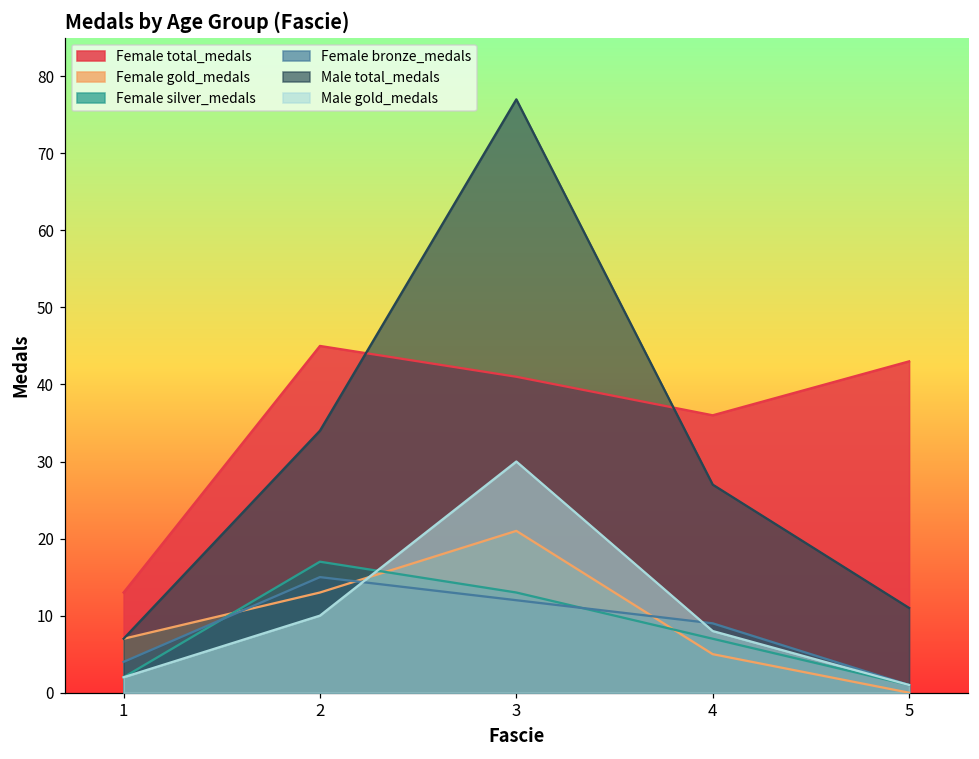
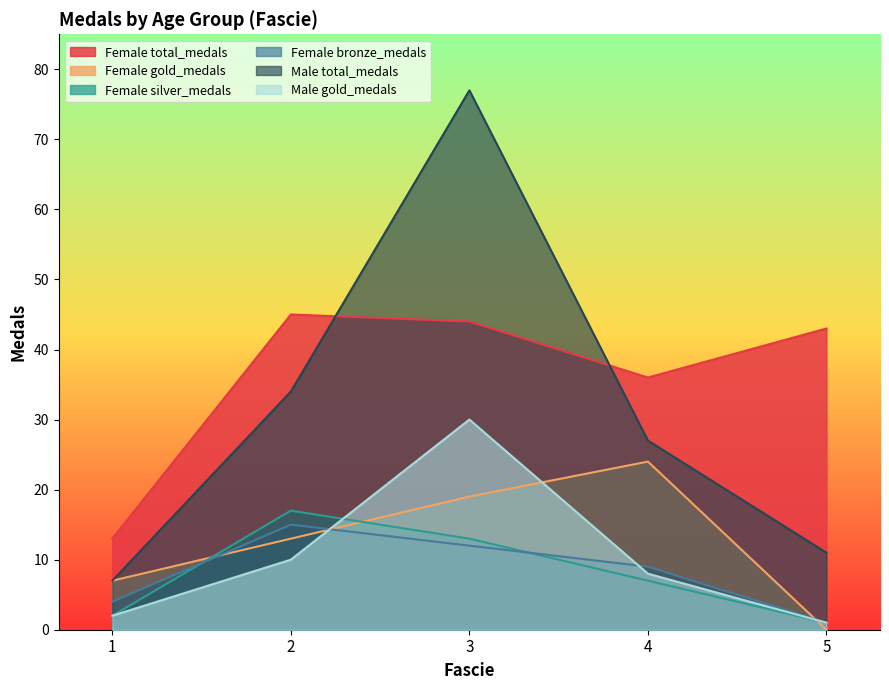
  {
    "Female total_medals": {
      "1": 13,
      "2": 45,
-     "3": 41,
+     "3": 44,
      "4": 36,
      "5": 43
    },
    "Female gold_medals": {
      "2": 13,
-     "3": 21,
-     "4": 5,
+     "3": 19,
+     "4": 24,
      "5": 0
    },
    "Male total_medals": {
      "2": 34,
      "3": 77,
      "4": 27,
      "5": 11
    },
    "Male gold_medals": {
      "2": 10,
      "3": 30,
      "4": 8
    }
  }
